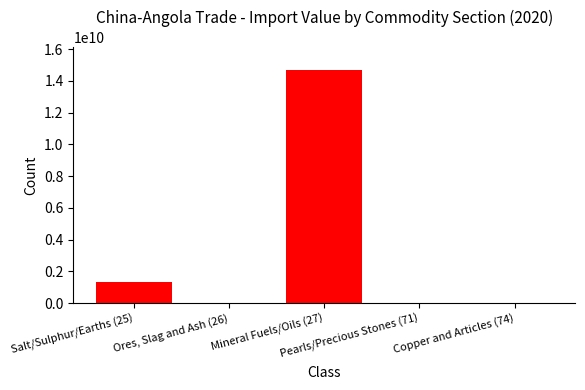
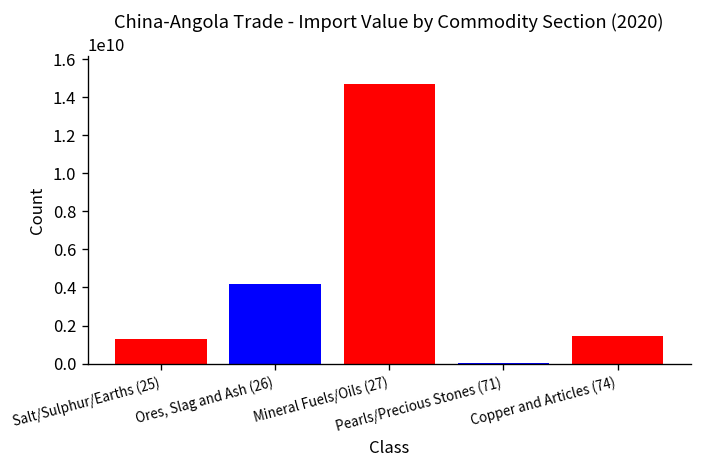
  {
    "Salt/Sulphur/Earths (25)": 1300000000,
-   "Ores, Slag and Ash (26)": 0,
+   "Ores, Slag and Ash (26)": 4200000000,
    "Mineral Fuels/Oils (27)": 14700000000,
-   "Copper and Articles (74)": 0
+   "Copper and Articles (74)": 1400000000
  }
